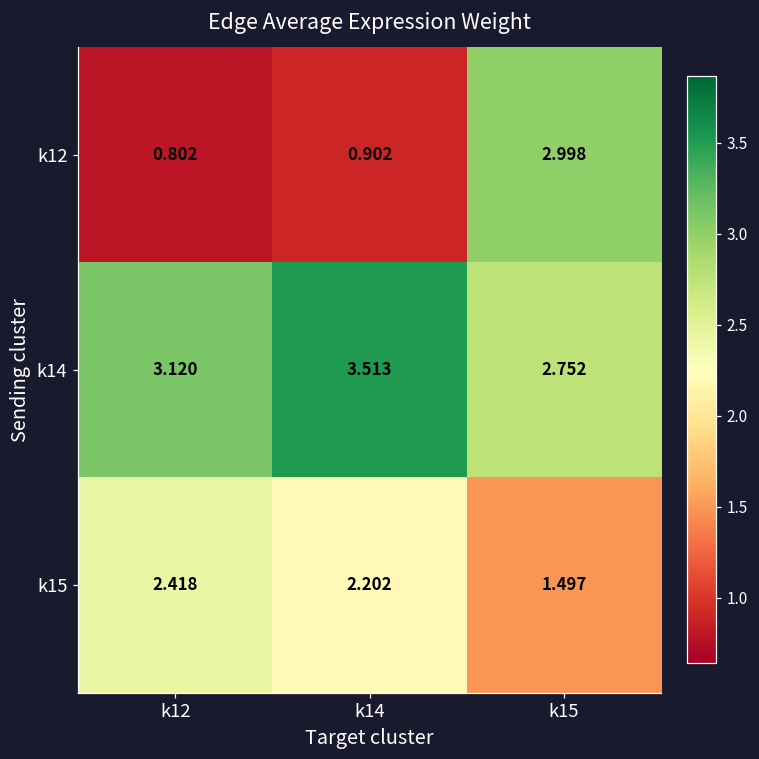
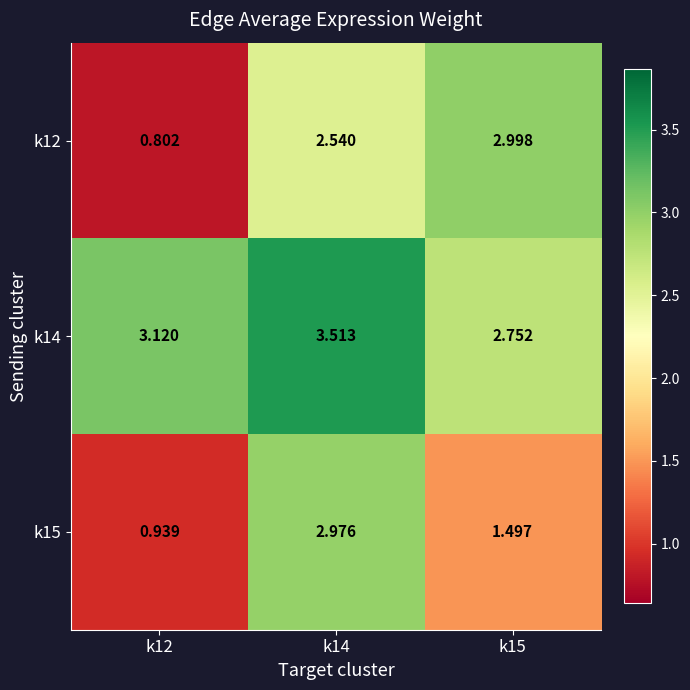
  {
    "k12": {
      "k12": 0.802,
-     "k14": 0.902,
+     "k14": 2.540,
      "k15": 2.998
    },
    "k14": {
      "k12": 3.120,
      "k14": 3.513,
      "k15": 2.752
    },
    "k15": {
-     "k12": 2.418,
-     "k14": 2.202,
+     "k12": 0.939,
+     "k14": 2.976,
      "k15": 1.497
    }
  }
